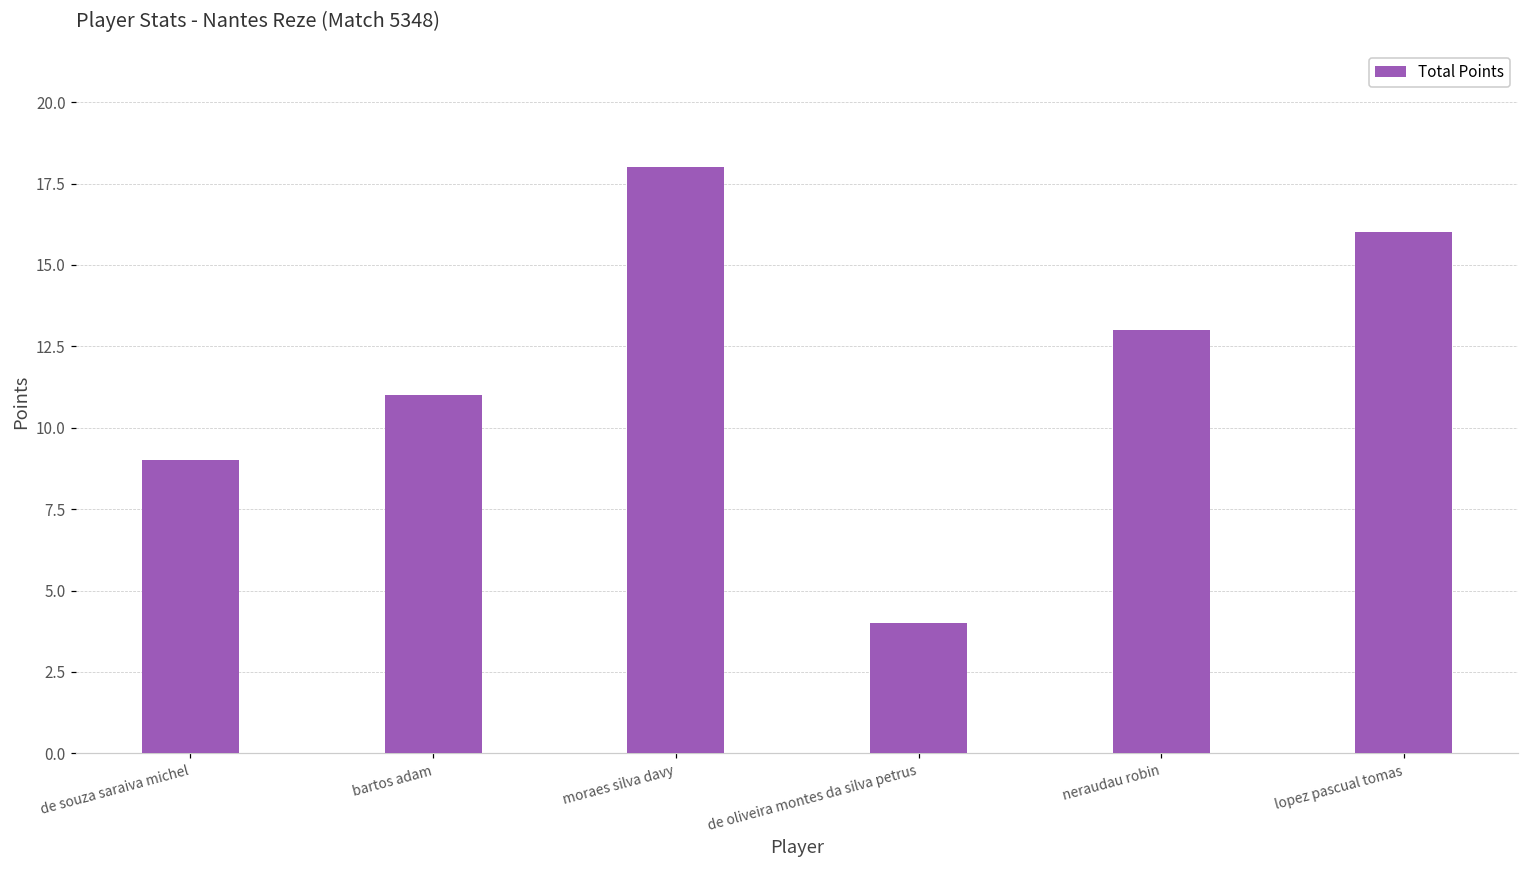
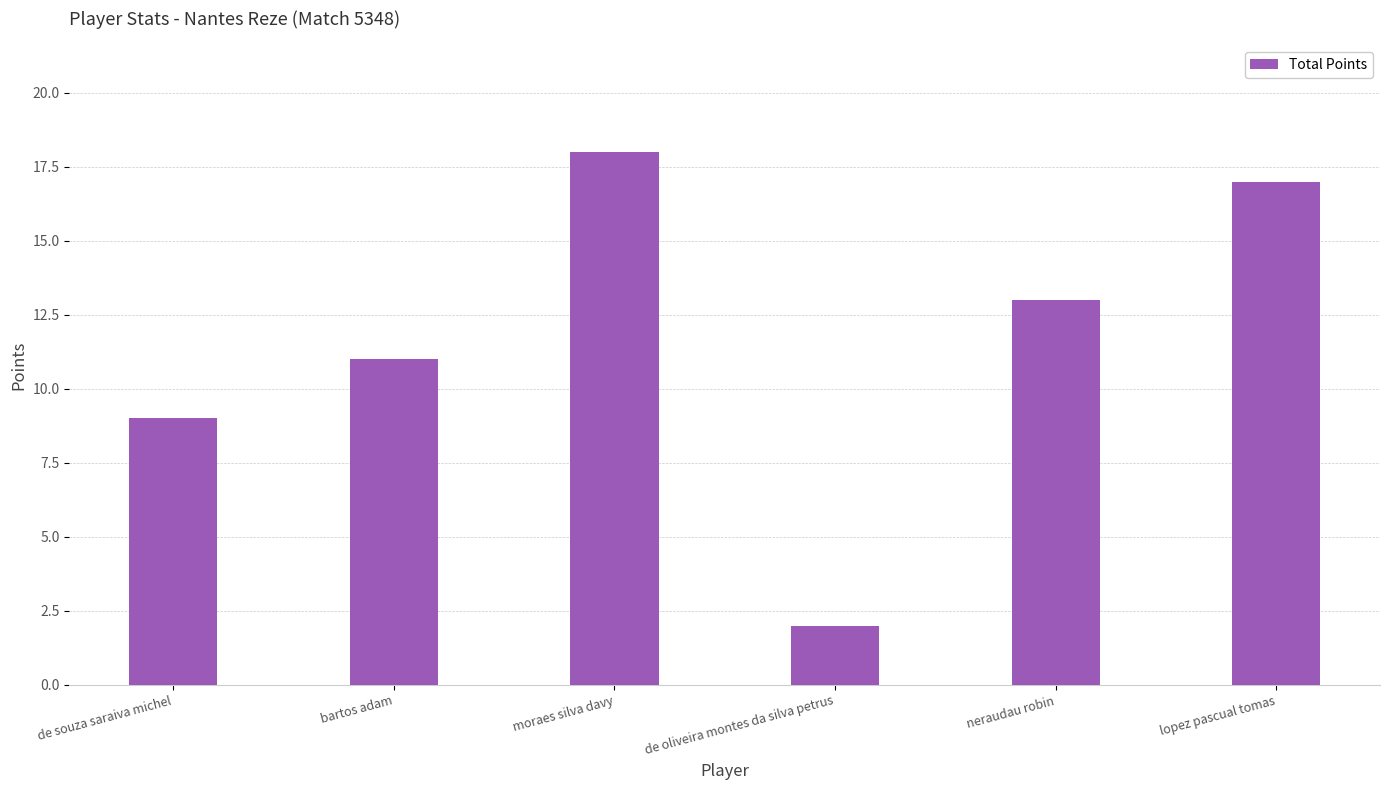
  {
    "de souza saraiva michel": 9,
    "bartos adam": 11,
    "moraes silva davy": 18,
-   "de oliveira montes da silva petrus": 4,
+   "de oliveira montes da silva petrus": 2,
    "neraudau robin": 13,
-   "lopez pascual tomas": 16
+   "lopez pascual tomas": 17
  }
